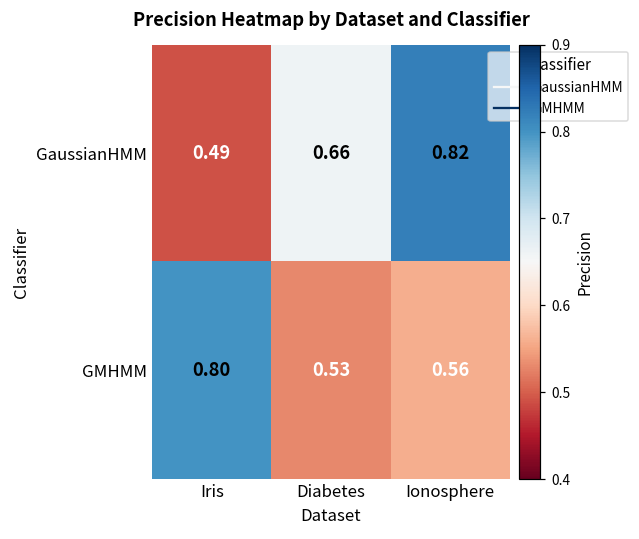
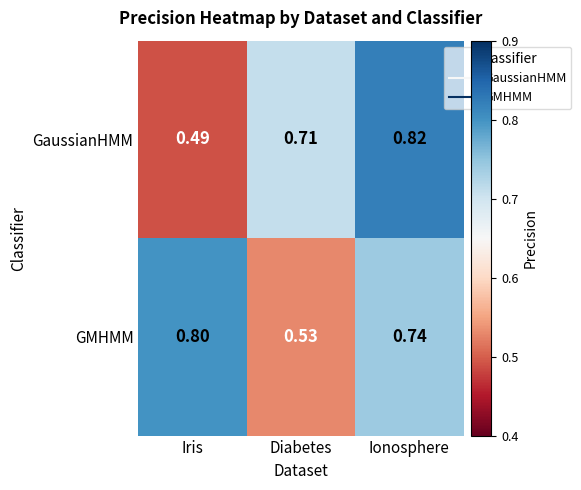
  {
    "GaussianHMM": {
      "Iris": 0.49,
-     "Diabetes": 0.66,
+     "Diabetes": 0.71,
      "Ionosphere": 0.82
    },
    "GMHMM": {
      "Iris": 0.80,
      "Diabetes": 0.53,
-     "Ionosphere": 0.56
+     "Ionosphere": 0.74
    }
  }
